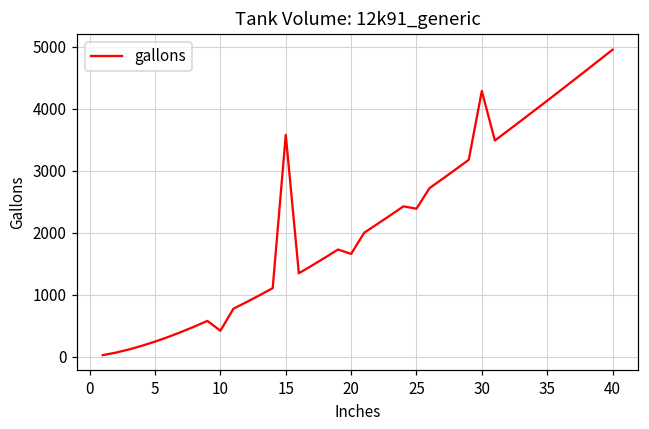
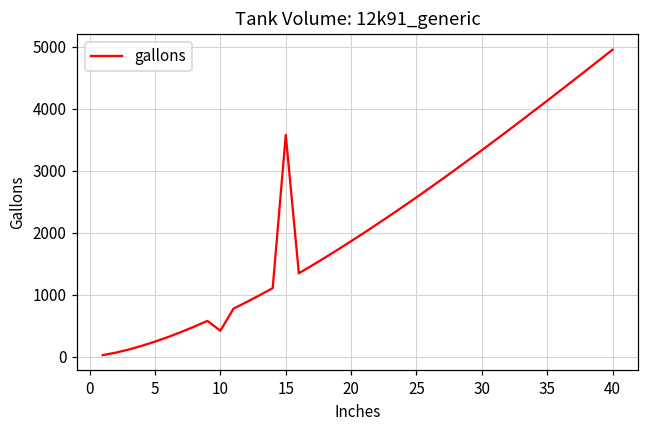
  {
    "5": 200,
    "10": 400,
    "15": 3600,
-   "20": 1700,
-   "25": 2400,
-   "30": 4300,
+   "20": 1900,
+   "25": 2600,
+   "30": 3300,
    "35": 4100,
    "40": 4900
  }
